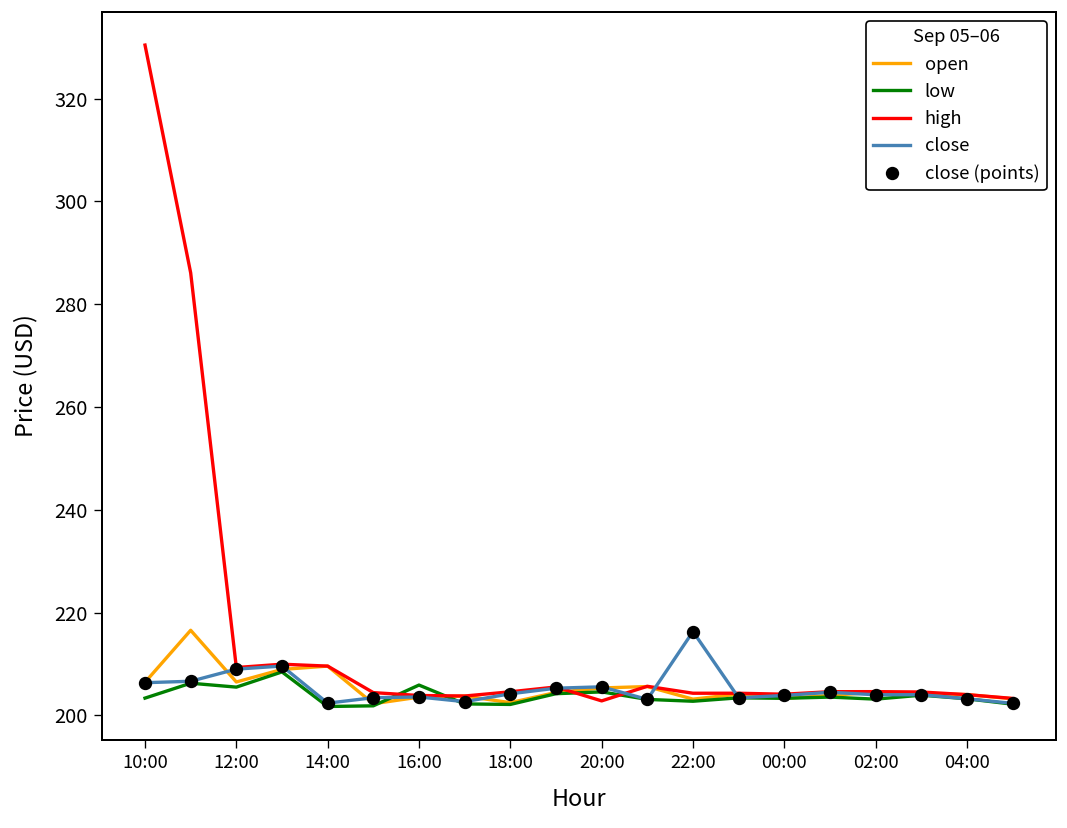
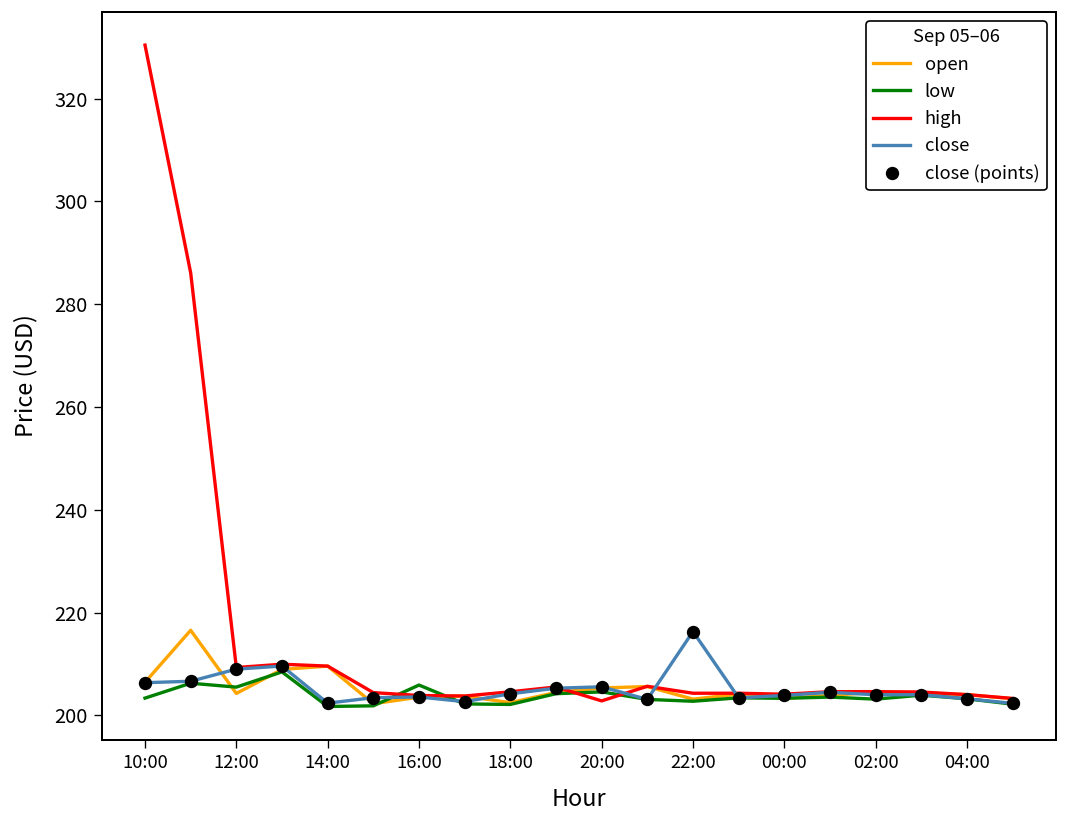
  {
    "open": {
-     "12:00": 206
+     "12:00": 204
    },
    "low": {
      "10:00": 203,
      "12:00": 205,
      "14:00": 202,
      "16:00": 206,
      "20:00": 205,
      "02:00": 203
    },
    "high": {
      "10:00": 330,
      "20:00": 203,
      "22:00": 204
    },
    "close (points)": {
      "14:00": 202,
      "22:00": 216
    }
  }
